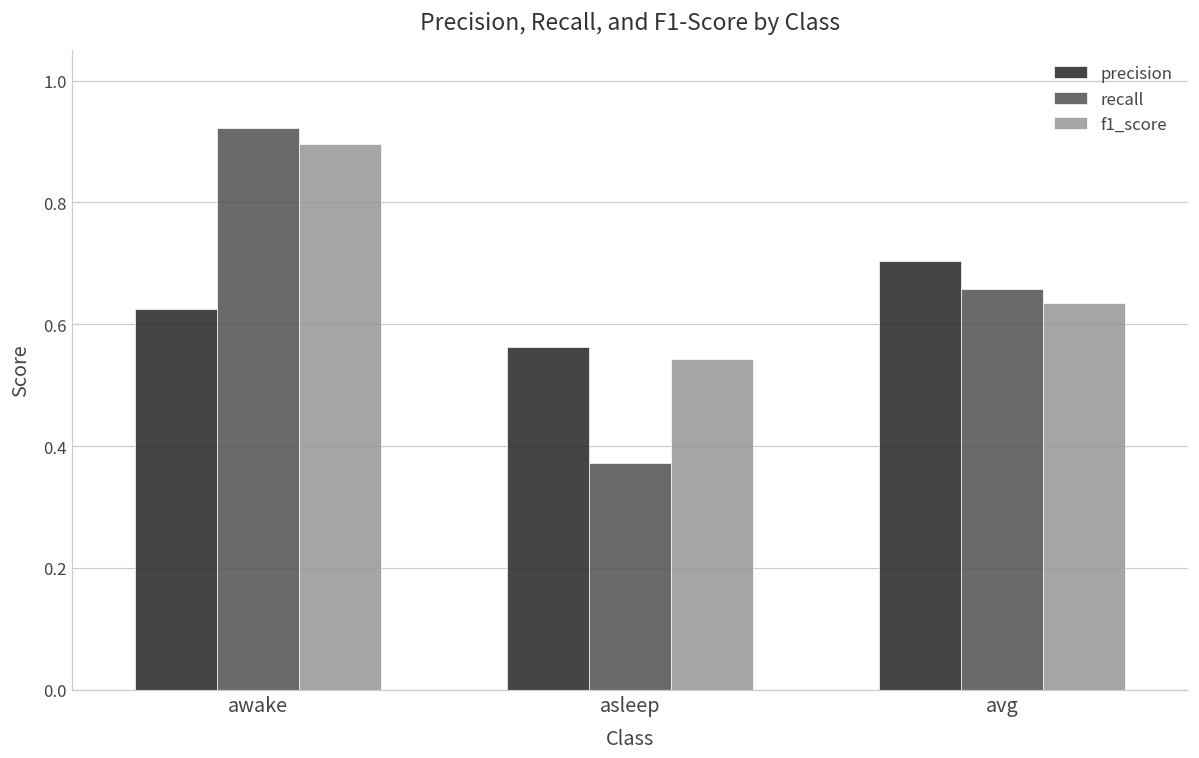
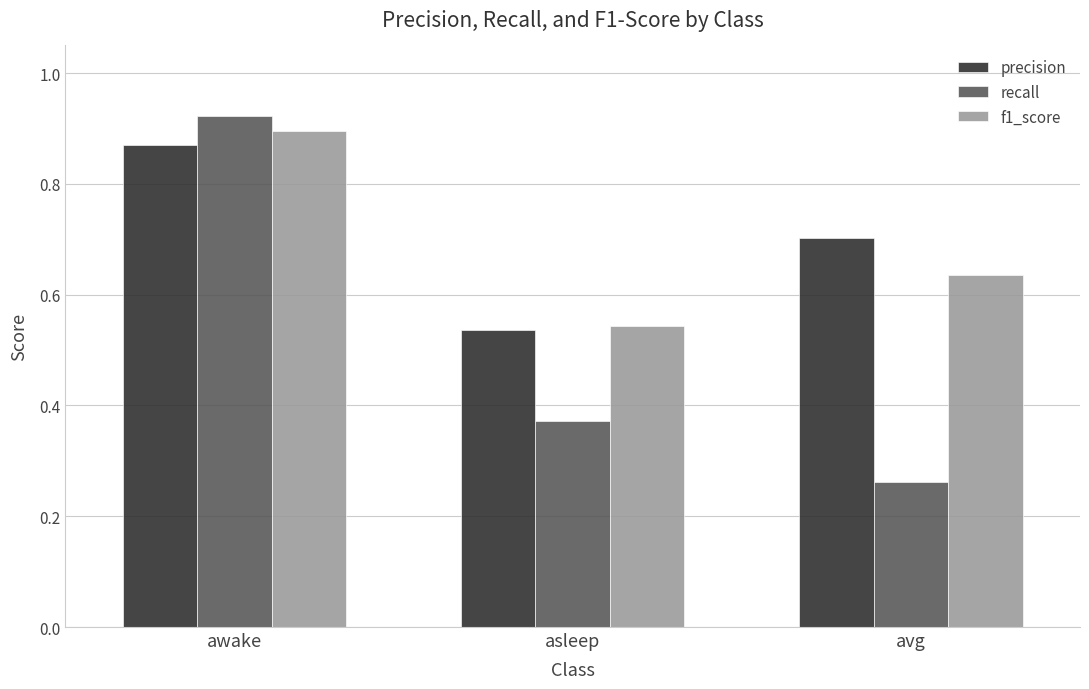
  {
    "precision": {
-     "awake": 0.63,
-     "asleep": 0.56,
+     "awake": 0.87,
+     "asleep": 0.54,
      "avg": 0.70
    },
    "recall": {
      "awake": 0.92,
      "asleep": 0.37,
-     "avg": 0.66
+     "avg": 0.26
    },
    "f1_score": {
      "awake": 0.90,
      "asleep": 0.54,
      "avg": 0.64
    }
  }
